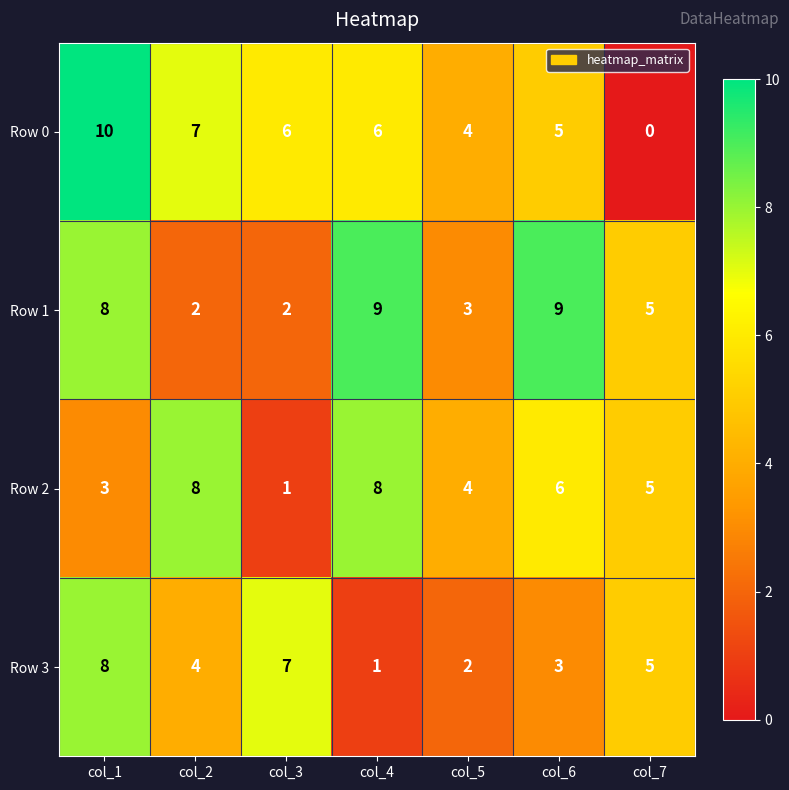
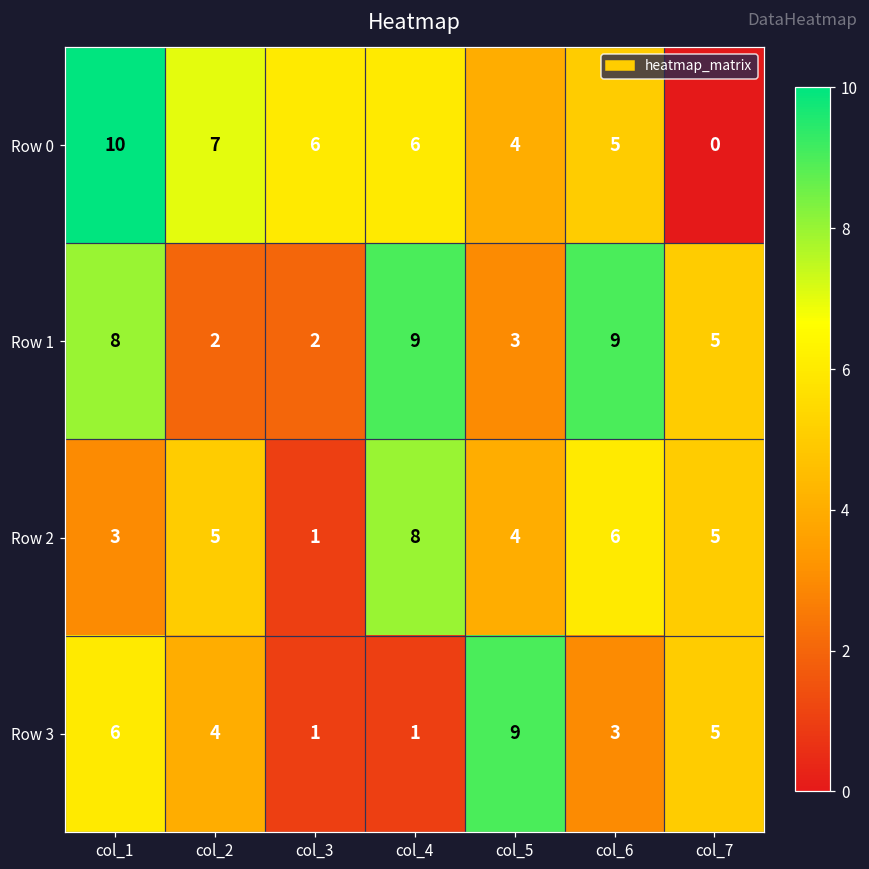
  {
    "Row 0": {
      "col_1": 10,
      "col_2": 7,
      "col_3": 6,
      "col_4": 6,
      "col_5": 4,
      "col_6": 5,
      "col_7": 0
    },
    "Row 1": {
      "col_1": 8,
      "col_2": 2,
      "col_3": 2,
      "col_4": 9,
      "col_5": 3,
      "col_6": 9,
      "col_7": 5
    },
    "Row 2": {
      "col_1": 3,
-     "col_2": 8,
+     "col_2": 5,
      "col_3": 1,
      "col_4": 8,
      "col_5": 4,
      "col_6": 6,
      "col_7": 5
    },
    "Row 3": {
-     "col_1": 8,
+     "col_1": 6,
      "col_2": 4,
-     "col_3": 7,
+     "col_3": 1,
      "col_4": 1,
-     "col_5": 2,
+     "col_5": 9,
      "col_6": 3,
      "col_7": 5
    }
  }
